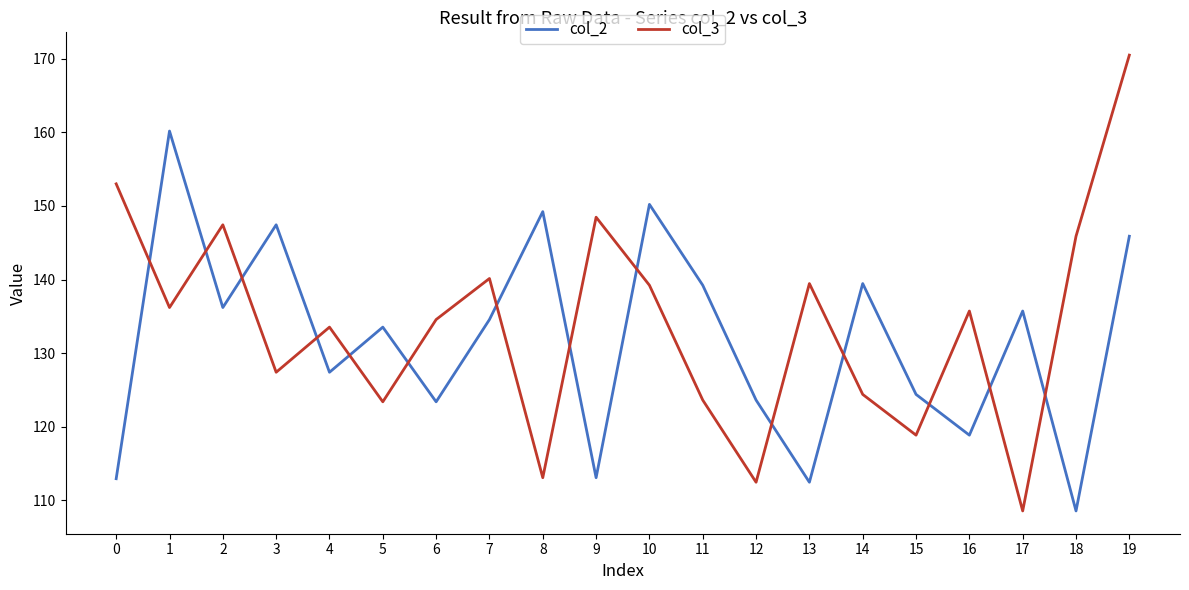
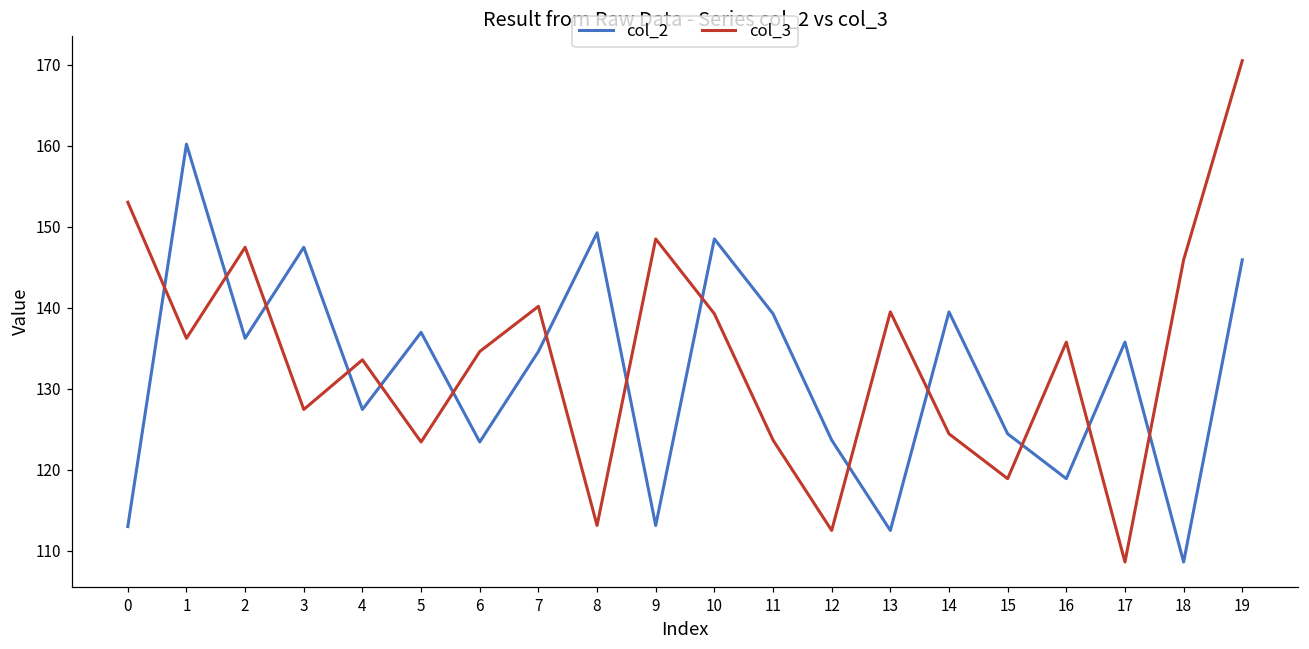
  {
    "col_2": {
      "0": 113,
      "1": 160,
      "2": 136,
      "3": 147,
      "4": 127,
-     "5": 134,
+     "5": 137,
      "6": 123,
      "7": 135,
      "8": 149,
      "9": 113,
-     "10": 150,
+     "10": 148,
      "11": 139,
      "12": 124,
      "13": 112,
      "14": 139,
      "15": 124,
      "16": 119,
      "17": 136,
      "18": 109,
      "19": 146
    },
    "col_3": {
      "0": 153,
      "1": 136,
      "2": 147,
      "3": 127,
      "4": 134,
      "5": 123,
      "6": 135,
      "7": 140,
      "8": 113,
      "9": 148,
      "10": 139,
      "11": 124,
      "12": 112,
      "13": 139,
      "14": 124,
      "15": 119,
      "16": 136,
      "17": 109,
      "18": 146,
      "19": 170
    }
  }
